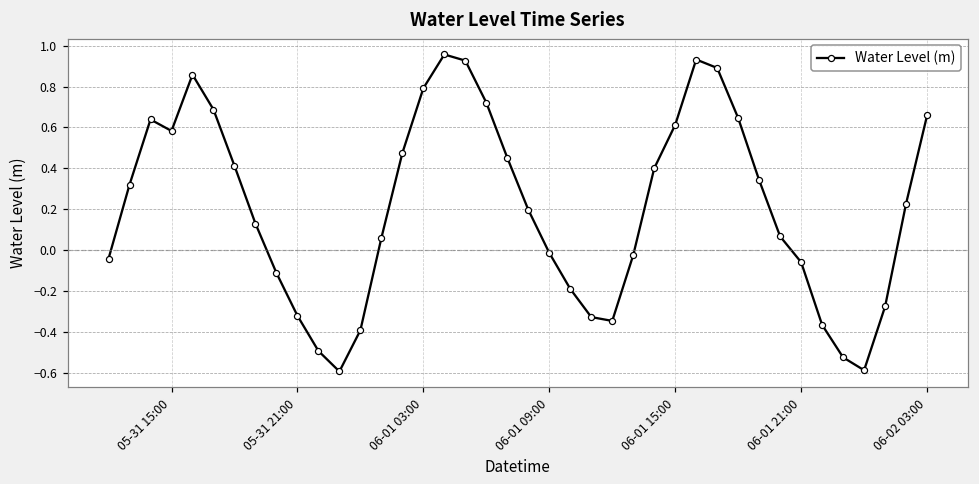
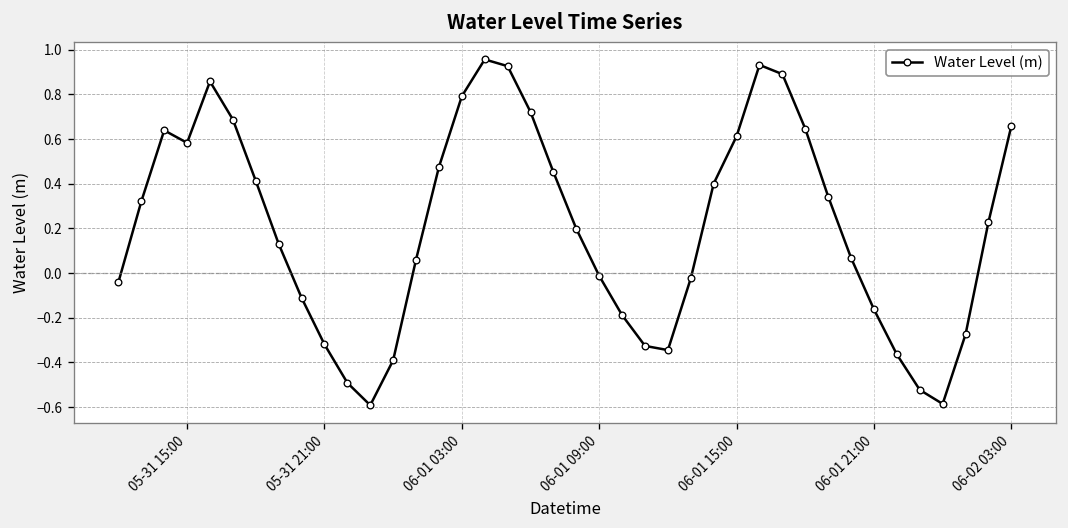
  {
    "05-31 15:00": 0.58,
    "05-31 21:00": -0.32,
    "06-01 03:00": 0.79,
    "06-01 09:00": -0.01,
    "06-01 15:00": 0.61,
-   "06-01 21:00": -0.06,
+   "06-01 21:00": -0.16,
    "06-02 03:00": 0.66
  }
